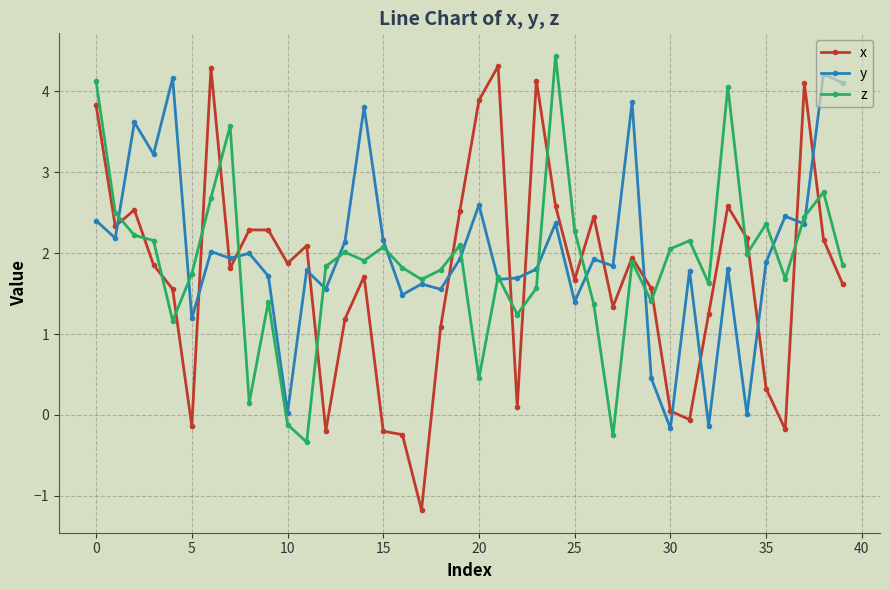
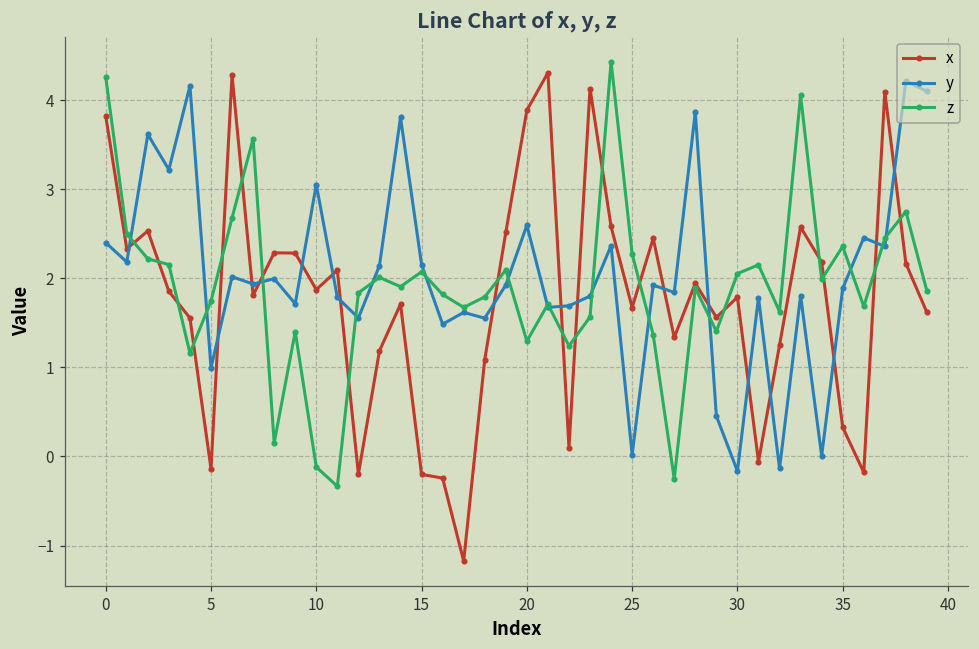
  {
    "x": {
      "0": 3.8,
      "5": -0.1,
      "10": 1.9,
      "15": -0.2,
      "20": 3.9,
      "25": 1.7,
-     "30": 0.0,
+     "30": 1.8,
      "35": 0.3
    },
    "y": {
      "0": 2.4,
-     "5": 1.2,
-     "10": 0.0,
+     "5": 1.0,
+     "10": 3.1,
      "15": 2.2,
      "20": 2.6,
-     "25": 1.4,
+     "25": 0.0,
      "30": -0.2,
      "35": 1.9
    },
    "z": {
-     "0": 4.1,
+     "0": 4.3,
      "5": 1.7,
      "10": -0.1,
      "15": 2.1,
-     "20": 0.5,
+     "20": 1.3,
      "25": 2.3,
      "30": 2.1,
      "35": 2.4
    }
  }
